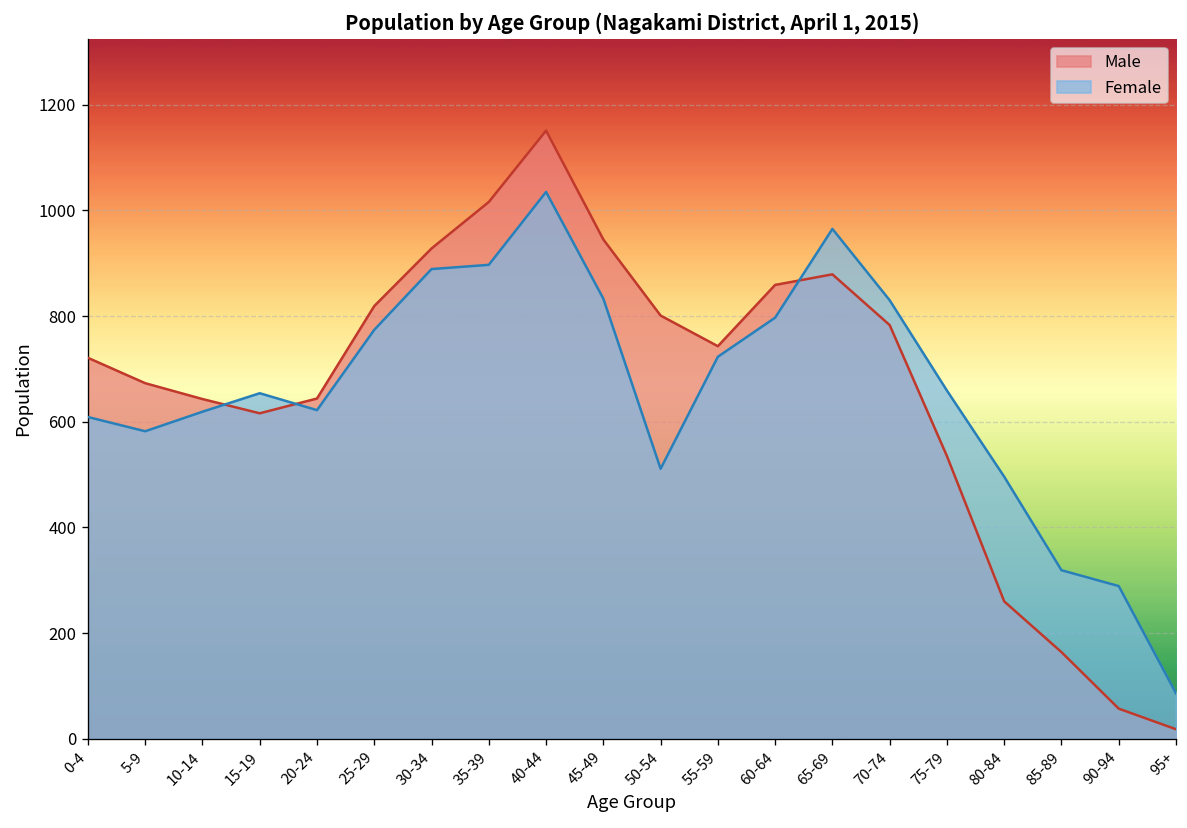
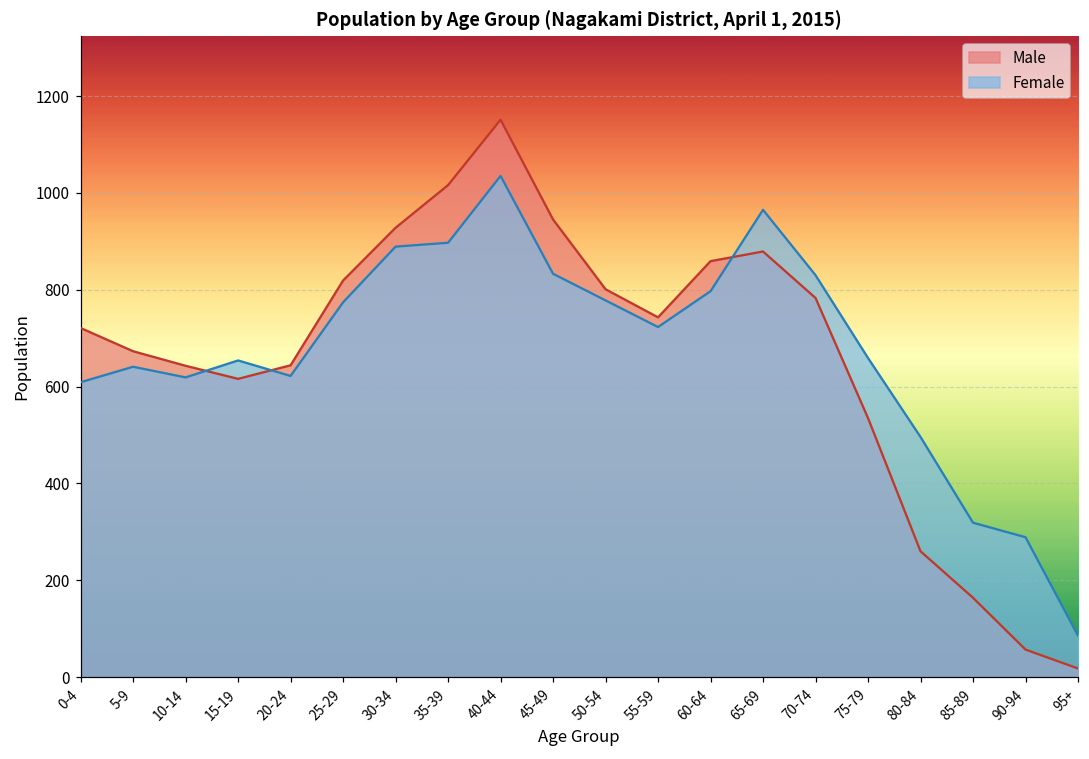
  {
    "Male": {
      "0-4": 720,
      "5-9": 670,
      "10-14": 640,
      "15-19": 620,
      "20-24": 640,
      "25-29": 820,
      "30-34": 930,
      "35-39": 1020,
      "40-44": 1150,
      "45-49": 950,
      "50-54": 800,
      "55-59": 740,
      "60-64": 860,
      "65-69": 880,
      "70-74": 780,
      "75-79": 540,
      "80-84": 260,
      "85-89": 160,
      "90-94": 60,
      "95+": 20
    },
    "Female": {
      "0-4": 610,
-     "5-9": 580,
+     "5-9": 640,
      "10-14": 620,
      "15-19": 650,
      "20-24": 620,
      "25-29": 770,
      "30-34": 890,
      "35-39": 900,
      "40-44": 1040,
      "45-49": 830,
-     "50-54": 510,
+     "50-54": 780,
      "55-59": 720,
      "60-64": 800,
      "65-69": 970,
      "70-74": 830,
      "75-79": 660,
      "80-84": 500,
      "85-89": 320,
      "90-94": 290,
      "95+": 90
    }
  }
